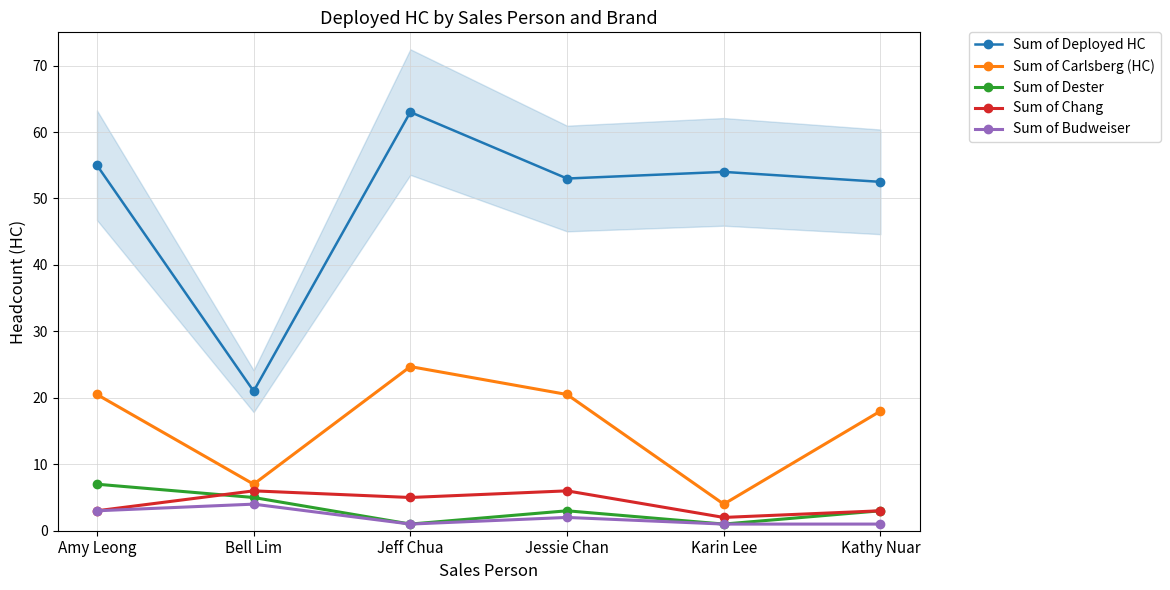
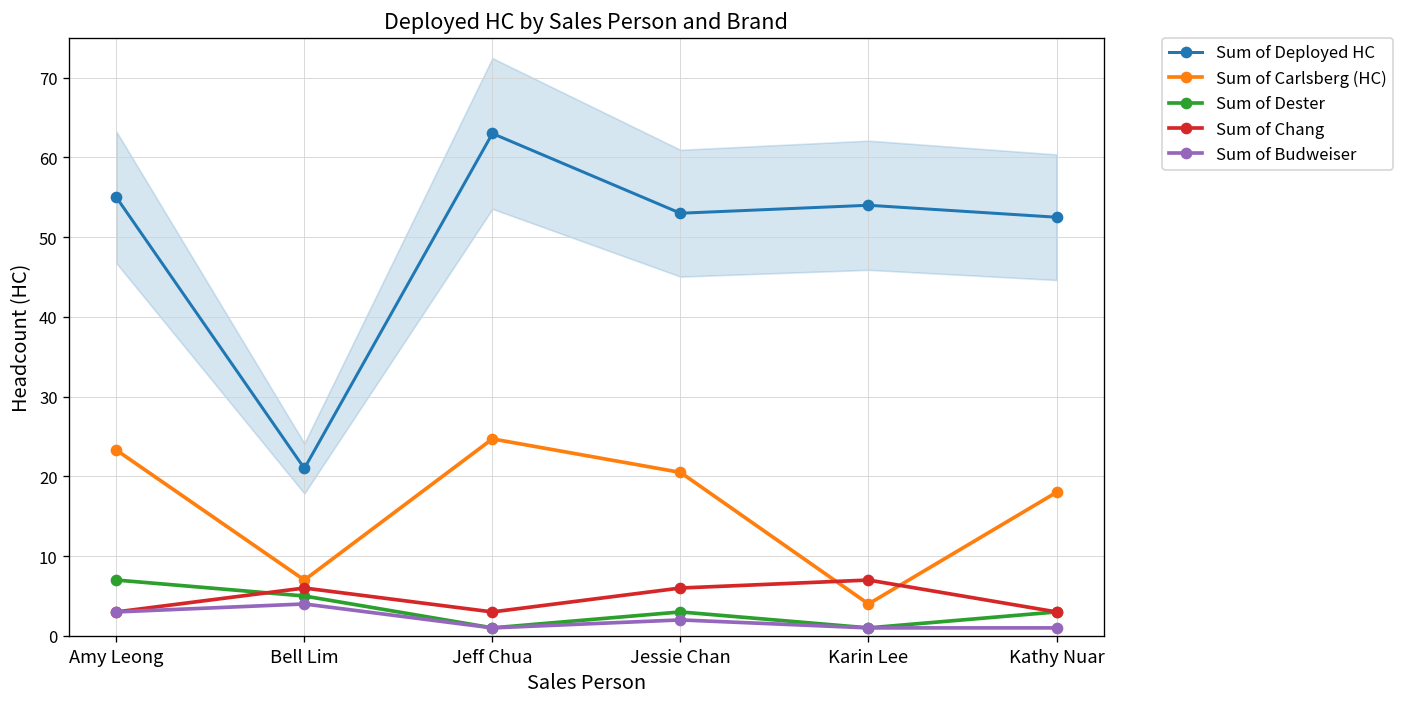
  {
    "Sum of Carlsberg (HC)": {
-     "Amy Leong": 21,
+     "Amy Leong": 23,
      "Bell Lim": 7,
      "Jeff Chua": 25,
      "Jessie Chan": 21,
      "Karin Lee": 4,
      "Kathy Nuar": 18
    },
    "Sum of Dester": {
      "Amy Leong": 7,
      "Bell Lim": 5,
      "Jessie Chan": 3
    },
    "Sum of Chang": {
      "Bell Lim": 6,
-     "Jeff Chua": 5,
+     "Jeff Chua": 3,
      "Jessie Chan": 6,
-     "Karin Lee": 2
+     "Karin Lee": 7
    },
    "Sum of Budweiser": {
      "Bell Lim": 4,
      "Jessie Chan": 2,
      "Kathy Nuar": 1
    }
  }
